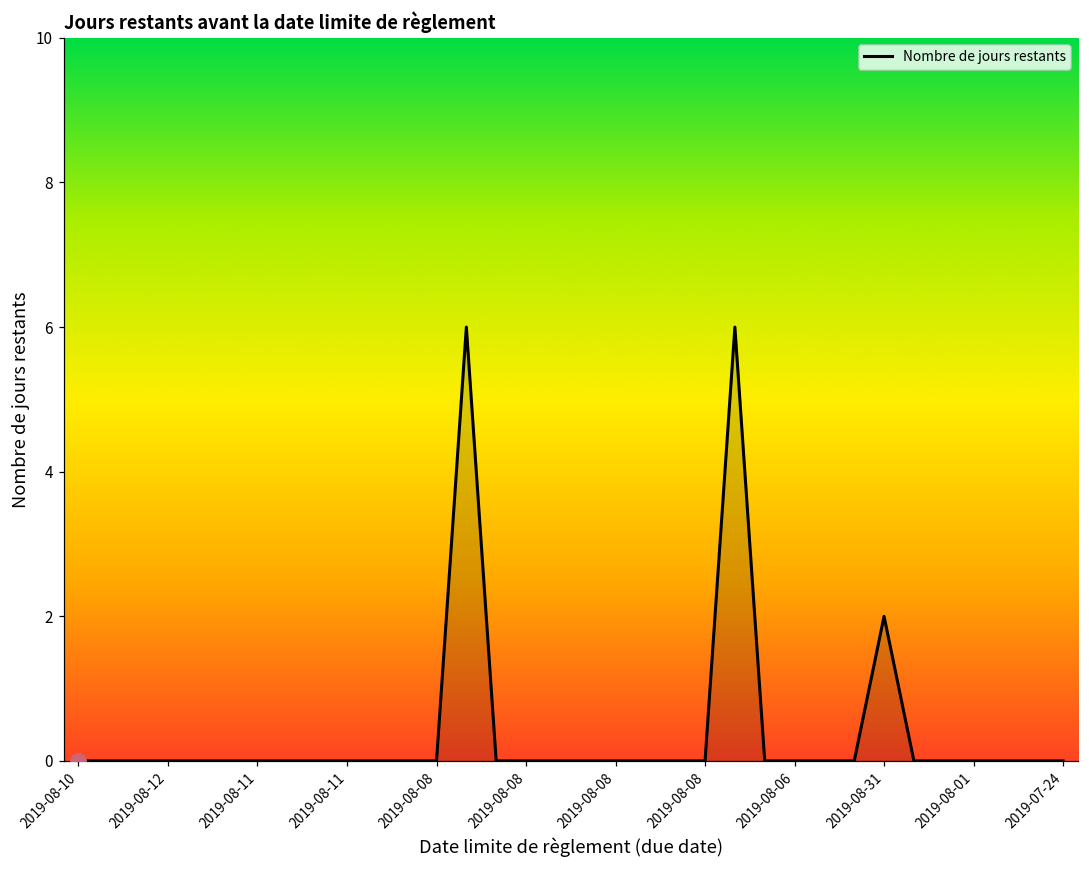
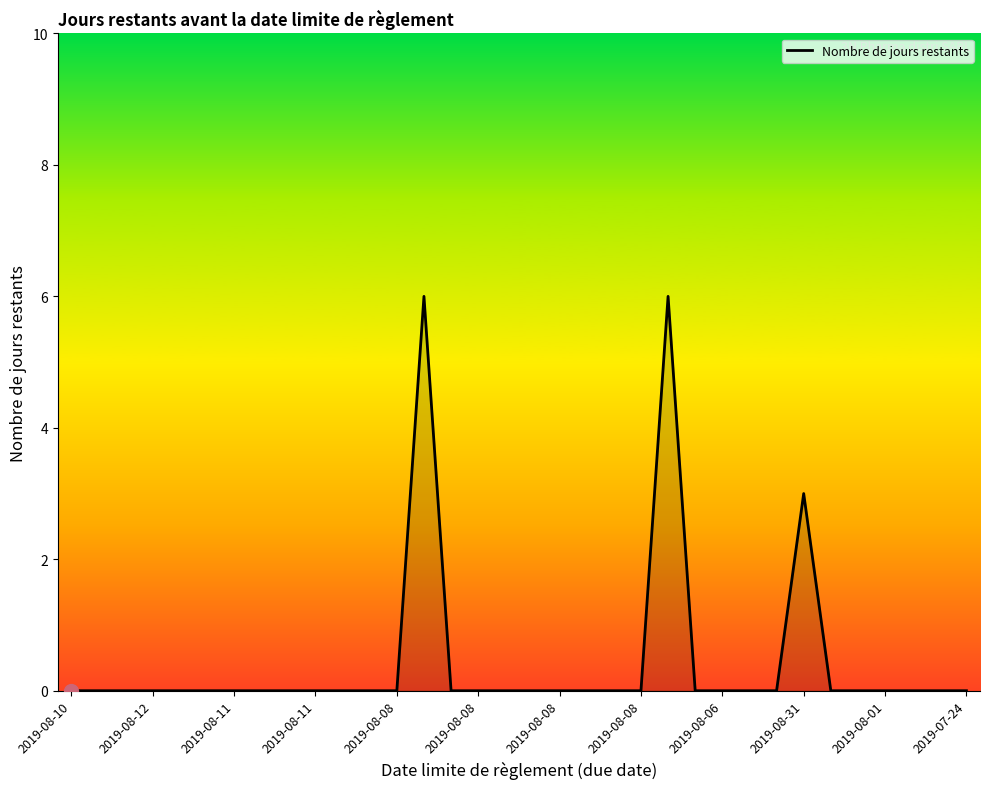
  {
    "Nombre de jours restants": {
-     "2019-08-31": 2,
+     "2019-08-31": 3,
      "2019-07-24": 0
    }
  }
